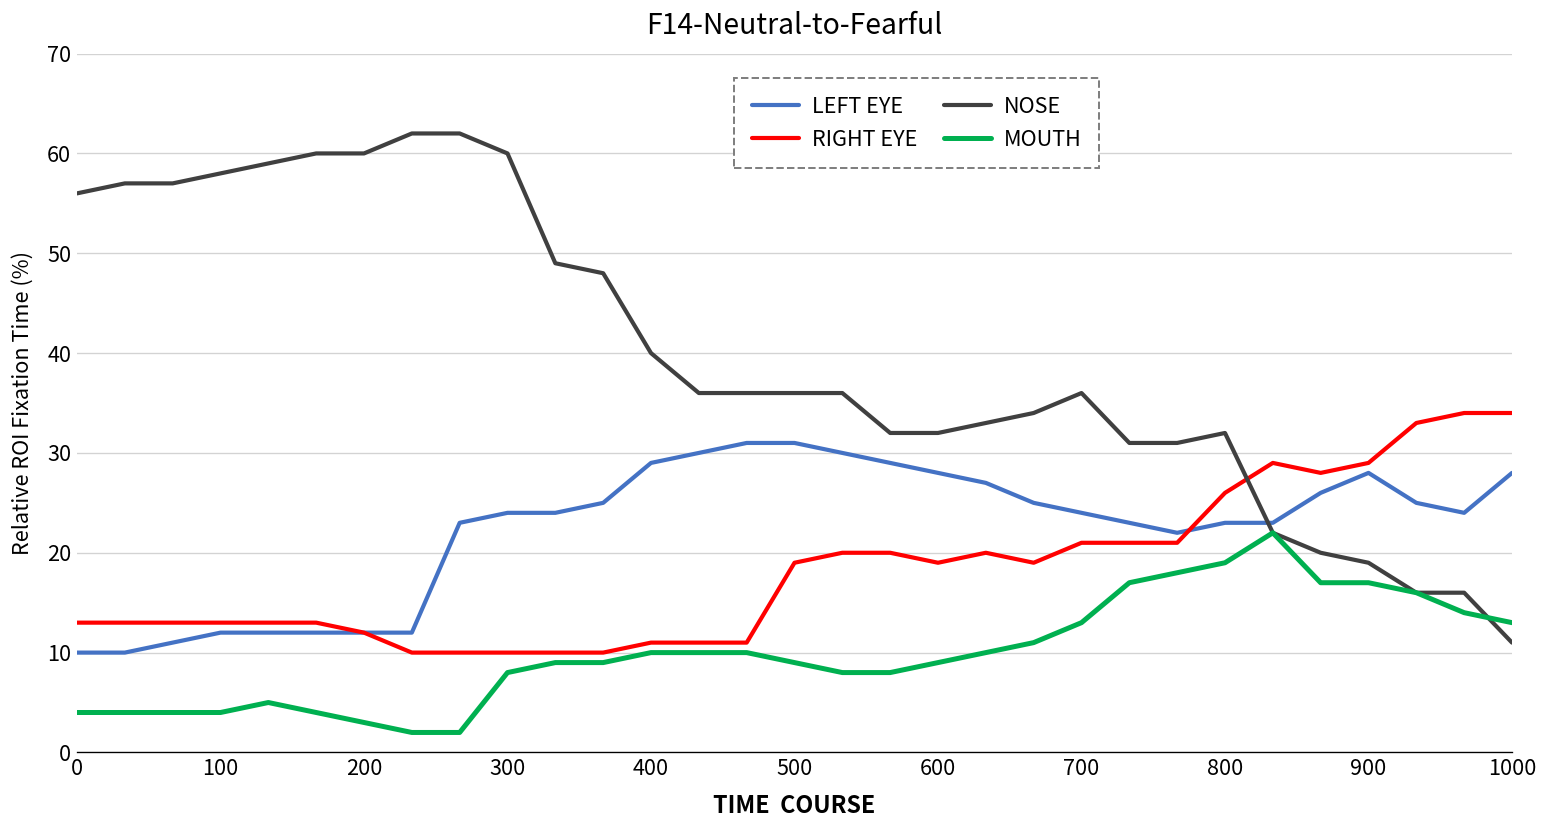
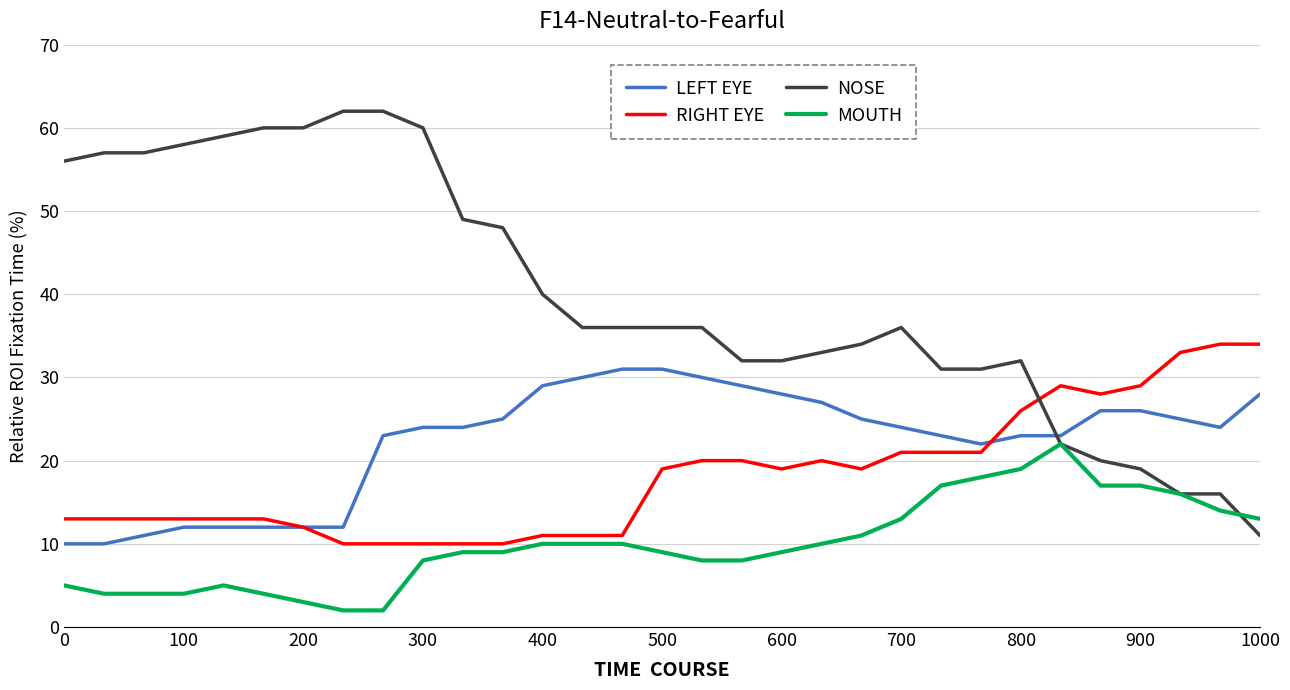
  {
    "LEFT EYE": {
      "0": 10,
      "100": 12,
      "300": 24,
      "400": 29,
      "500": 31,
      "600": 28,
      "700": 24,
      "800": 23,
-     "900": 28,
+     "900": 26,
      "1000": 28
    },
    "RIGHT EYE": {
      "0": 13,
      "100": 13,
      "300": 10,
      "400": 11,
      "500": 19,
      "600": 19,
      "700": 21,
      "800": 26,
      "900": 29,
      "1000": 34
    },
    "NOSE": {
      "0": 56,
      "100": 58,
      "200": 60,
      "300": 60,
      "400": 40,
      "500": 36,
      "600": 32,
      "700": 36,
      "800": 32,
      "900": 19,
      "1000": 11
    },
    "MOUTH": {
-     "0": 4,
+     "0": 5,
      "100": 4,
      "200": 3,
      "300": 8,
      "400": 10,
      "500": 9,
      "600": 9,
      "700": 13,
      "800": 19,
      "900": 17,
      "1000": 13
    }
  }
